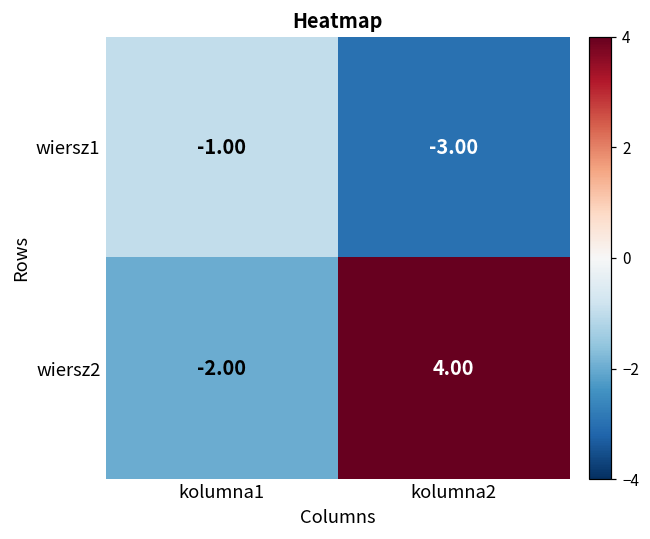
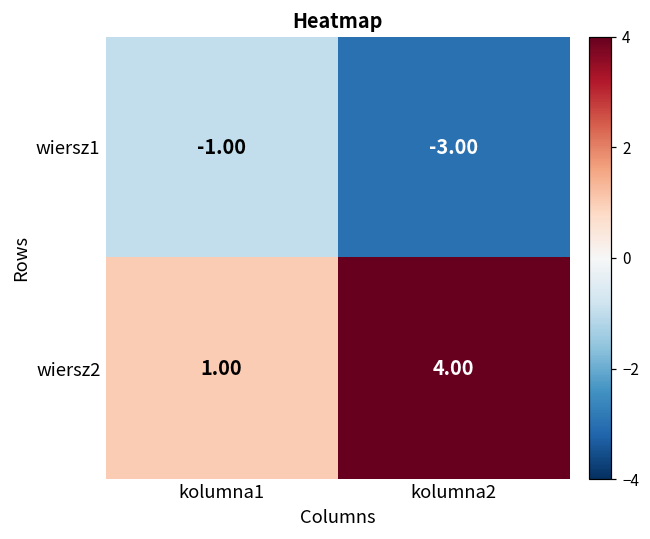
  {
    "wiersz1": {
      "kolumna1": -1.00,
      "kolumna2": -3.00
    },
    "wiersz2": {
-     "kolumna1": -2.00,
+     "kolumna1": 1.00,
      "kolumna2": 4.00
    }
  }
